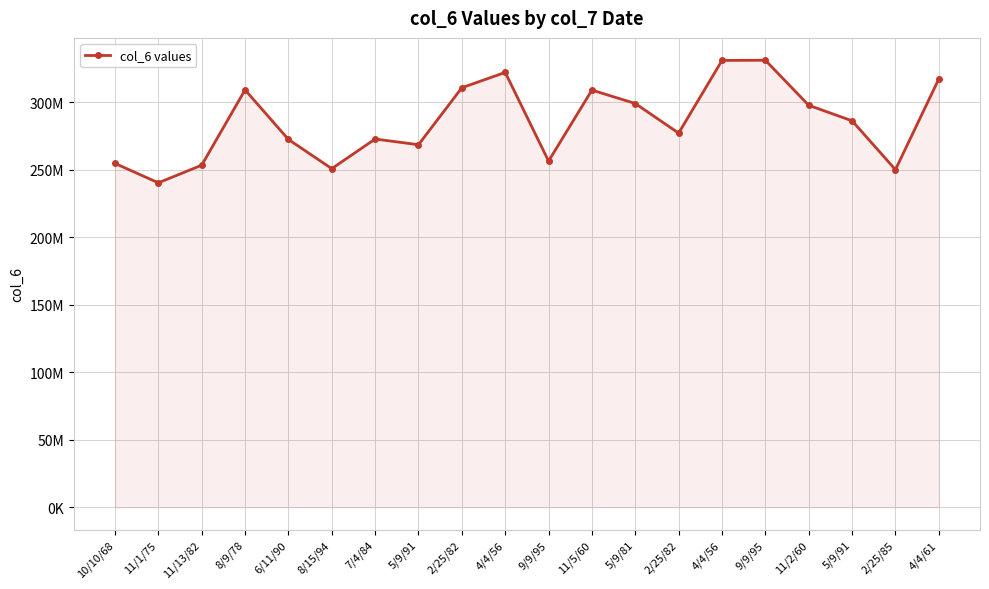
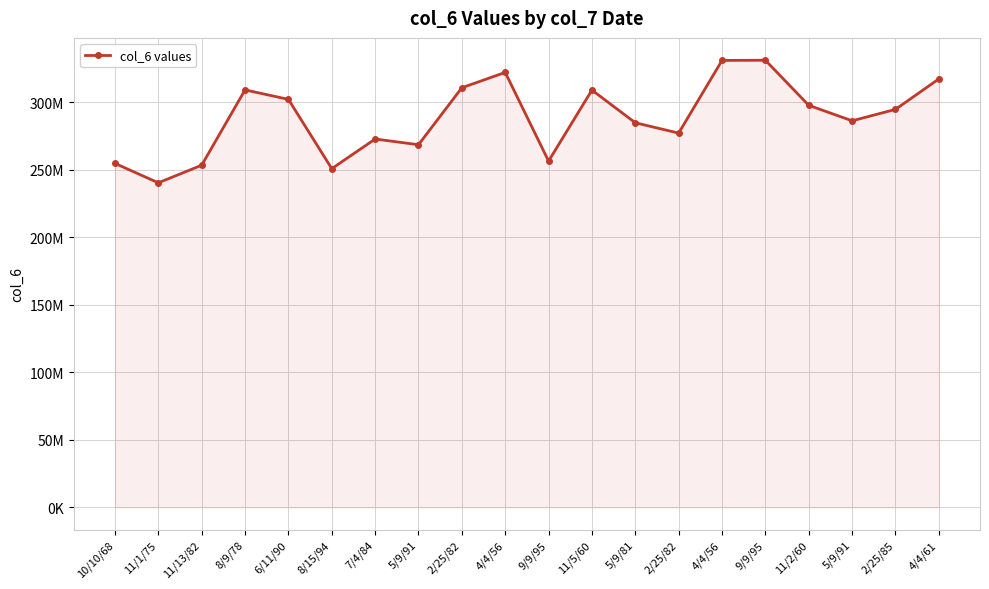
  {
    "10/10/68": 255000000,
    "11/1/75": 240000000,
    "11/13/82": 253000000,
    "8/9/78": 309000000,
-   "6/11/90": 273000000,
+   "6/11/90": 302000000,
    "8/15/94": 251000000,
    "7/4/84": 273000000,
    "11/5/60": 309000000,
-   "5/9/81": 299000000,
+   "5/9/81": 285000000,
    "11/2/60": 298000000,
-   "2/25/85": 250000000,
+   "2/25/85": 295000000,
    "4/4/61": 317000000
  }
